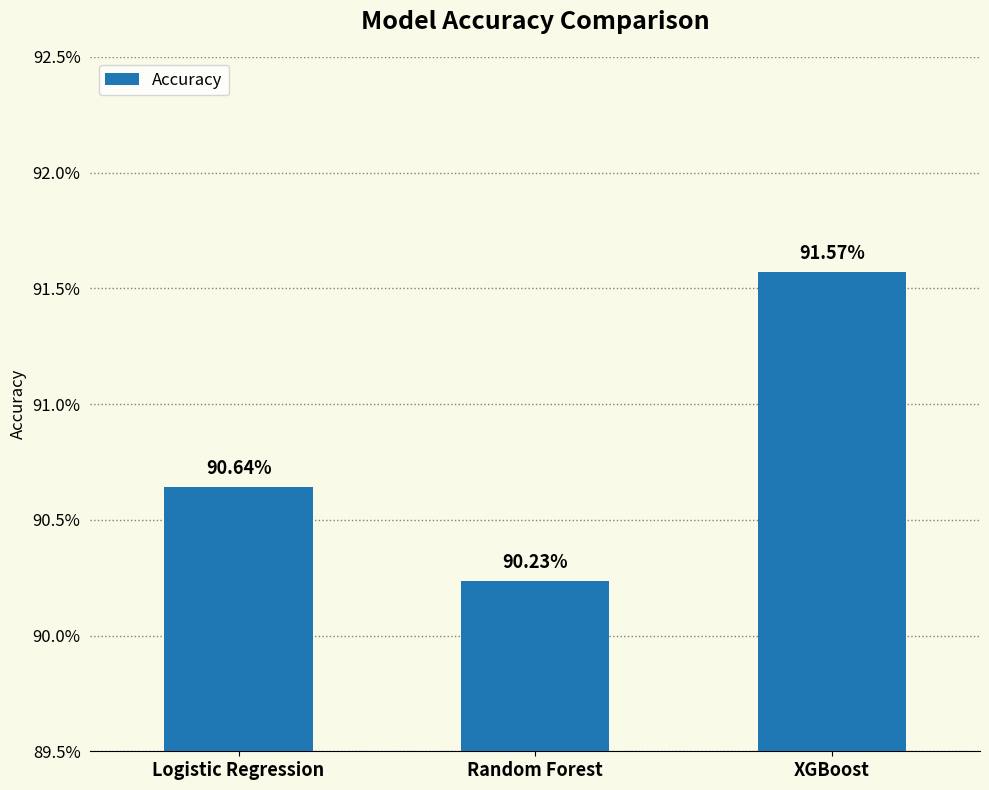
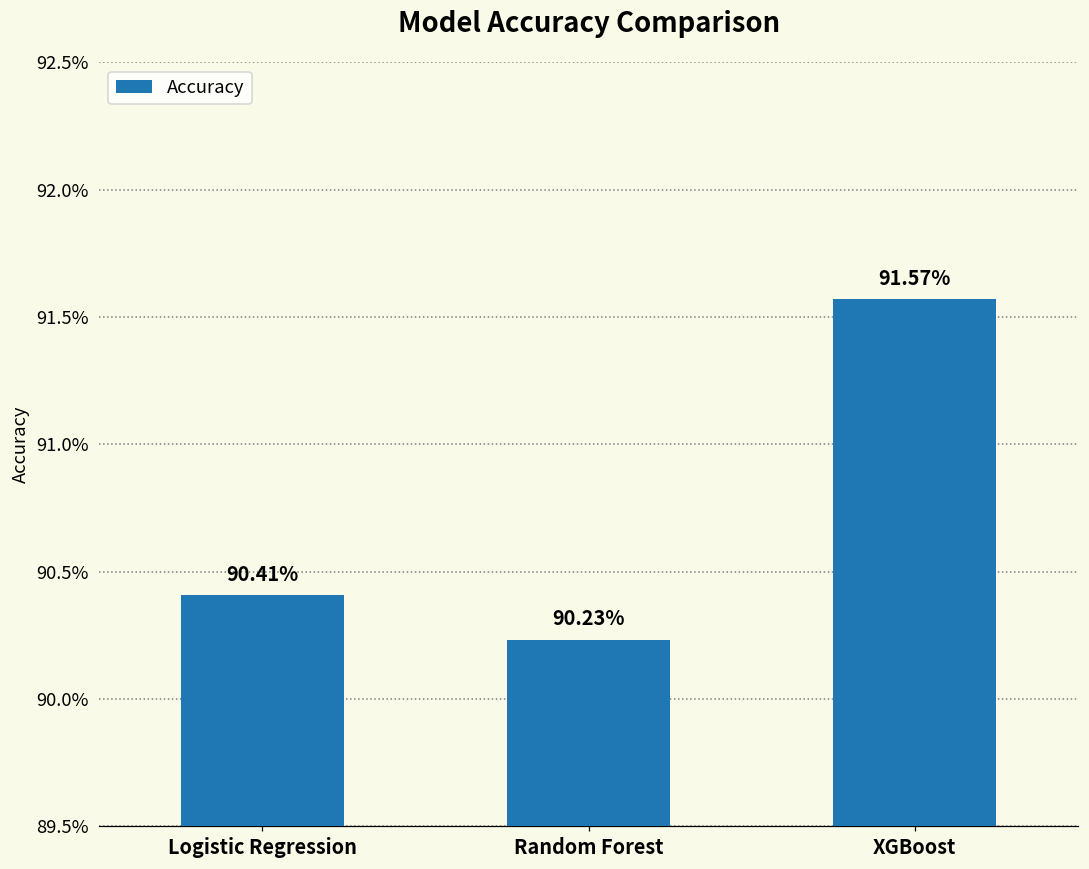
  {
-   "Logistic Regression": "90.64%",
+   "Logistic Regression": "90.41%",
    "Random Forest": "90.23%",
    "XGBoost": "91.57%"
  }
